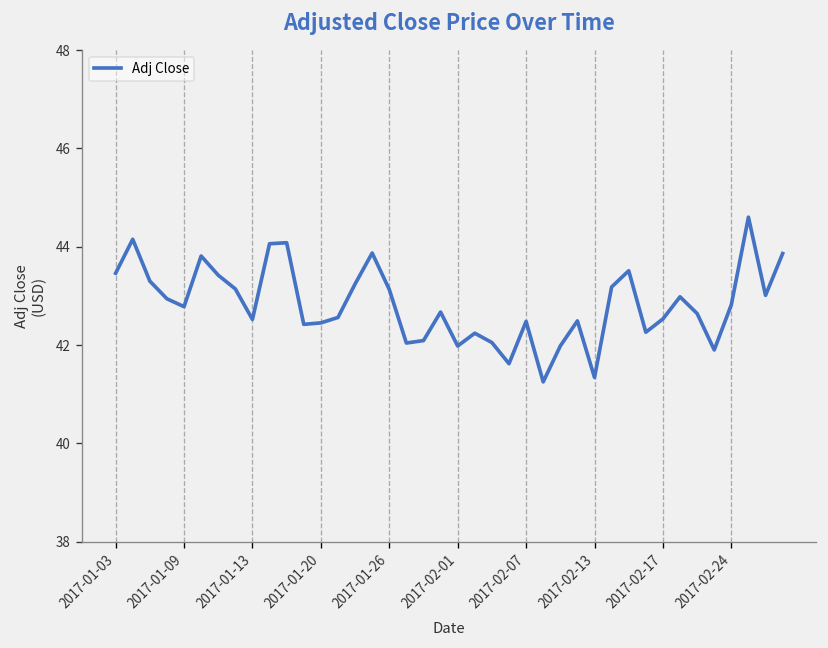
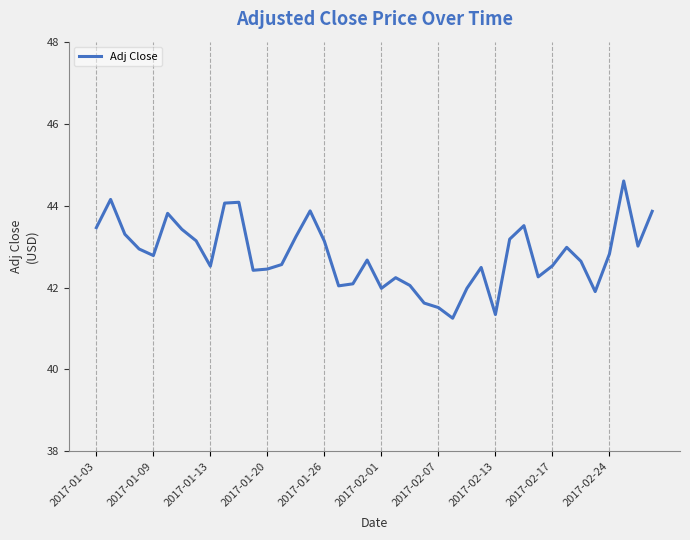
  {
    "2017-01-03": 43.5,
    "2017-01-09": 42.8,
    "2017-01-13": 42.5,
    "2017-01-20": 42.5,
    "2017-01-26": 43.1,
    "2017-02-01": 42.0,
-   "2017-02-07": 42.5,
+   "2017-02-07": 41.5,
    "2017-02-13": 41.3,
    "2017-02-17": 42.5,
    "2017-02-24": 42.8
  }
